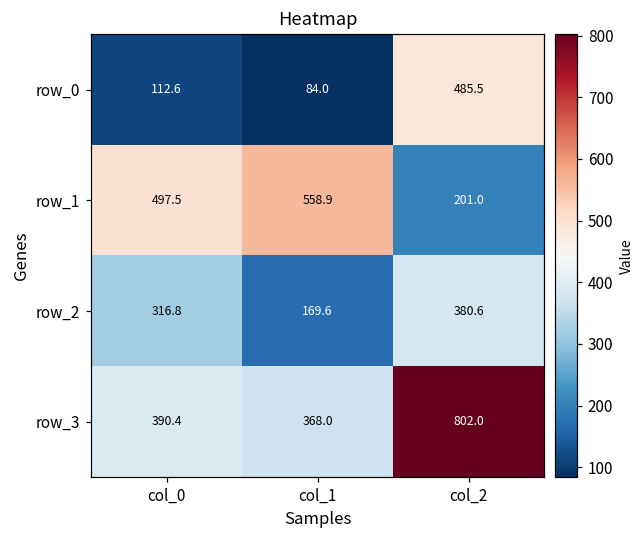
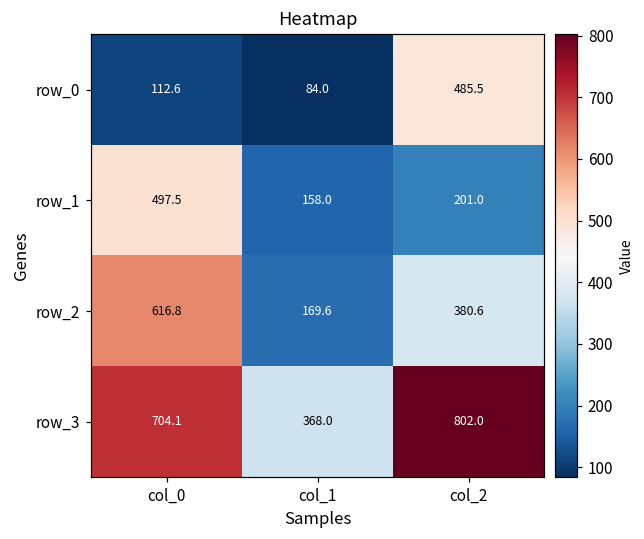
  {
    "row_0": {
      "col_0": 112.6,
      "col_1": 84.0,
      "col_2": 485.5
    },
    "row_1": {
      "col_0": 497.5,
-     "col_1": 558.9,
+     "col_1": 158.0,
      "col_2": 201.0
    },
    "row_2": {
-     "col_0": 316.8,
+     "col_0": 616.8,
      "col_1": 169.6,
      "col_2": 380.6
    },
    "row_3": {
-     "col_0": 390.4,
+     "col_0": 704.1,
      "col_1": 368.0,
      "col_2": 802.0
    }
  }
